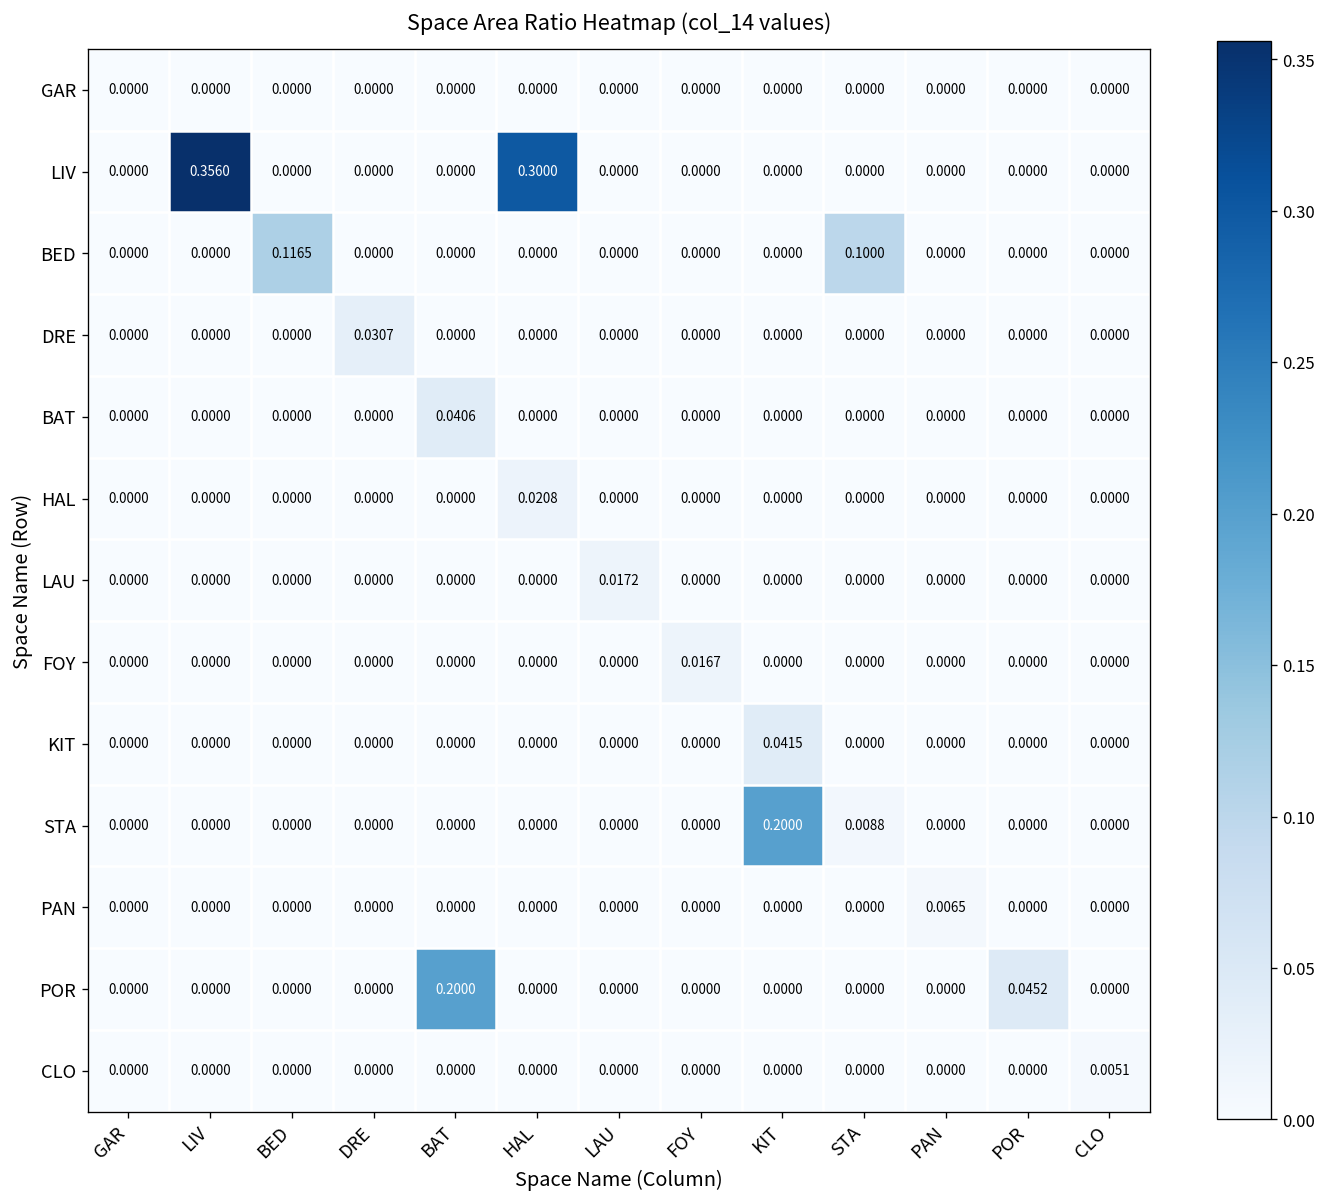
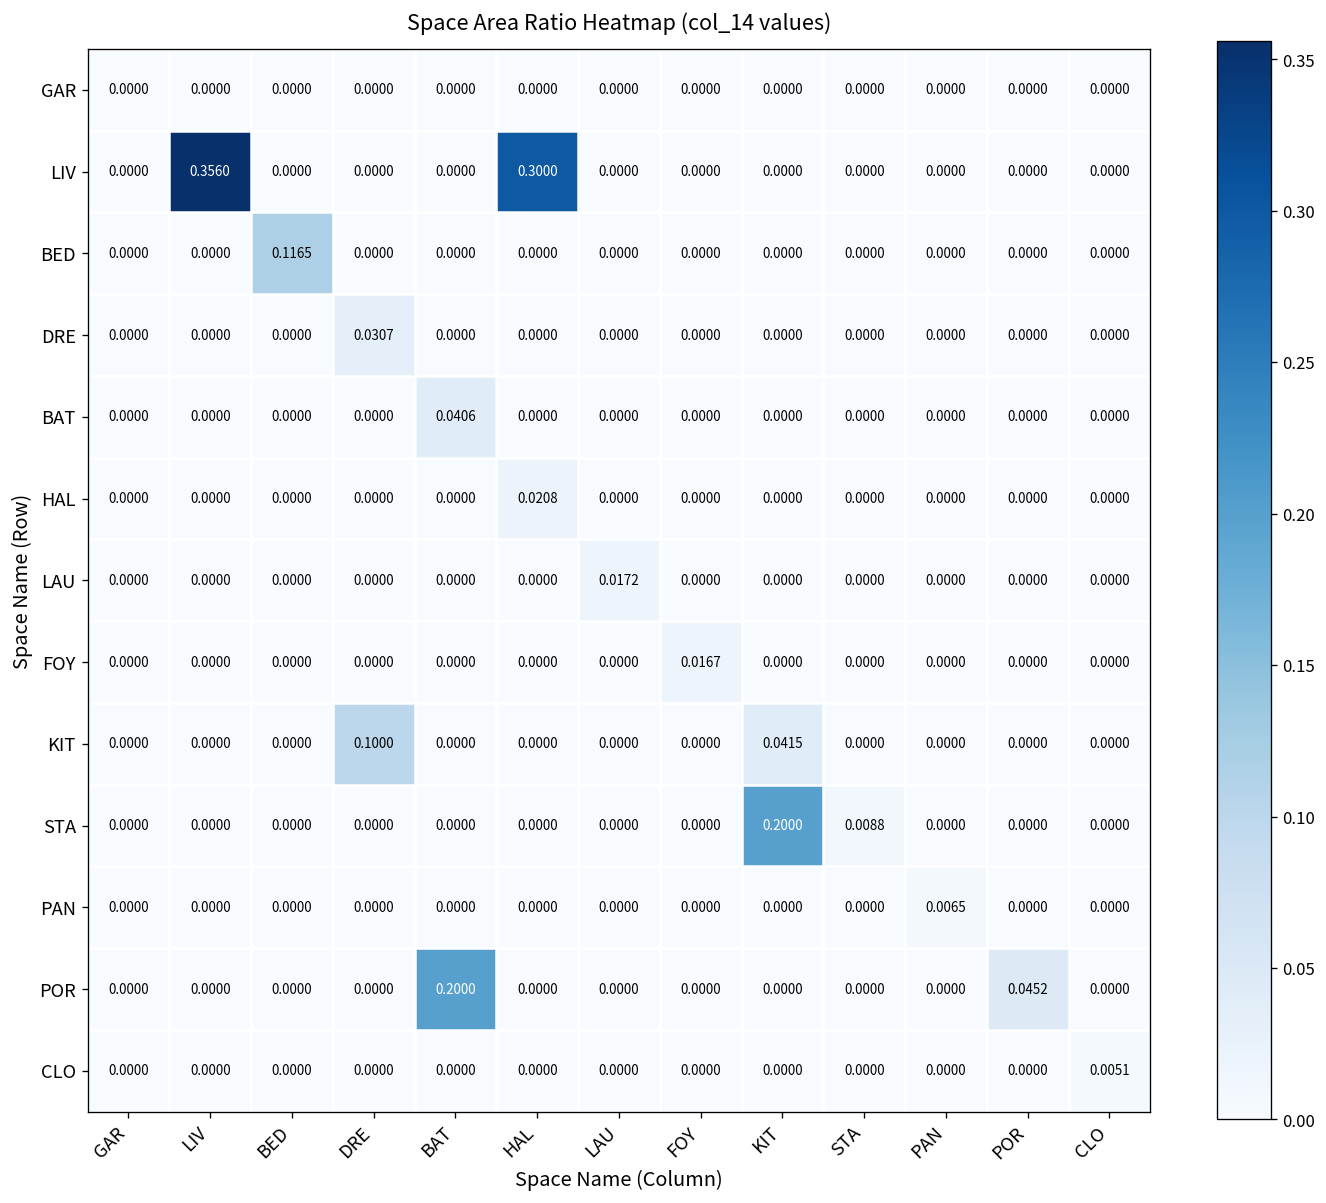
  {
    "GAR": {
      "GAR": 0.0000,
      "LIV": 0.0000,
      "BED": 0.0000,
      "DRE": 0.0000,
      "BAT": 0.0000,
      "HAL": 0.0000,
      "LAU": 0.0000,
      "FOY": 0.0000,
      "KIT": 0.0000,
      "STA": 0.0000,
      "PAN": 0.0000,
      "POR": 0.0000,
      "CLO": 0.0000
    },
    "LIV": {
      "GAR": 0.0000,
      "LIV": 0.3560,
      "BED": 0.0000,
      "DRE": 0.0000,
      "BAT": 0.0000,
      "HAL": 0.3000,
      "LAU": 0.0000,
      "FOY": 0.0000,
      "KIT": 0.0000,
      "STA": 0.0000,
      "PAN": 0.0000,
      "POR": 0.0000,
      "CLO": 0.0000
    },
    "BED": {
      "GAR": 0.0000,
      "LIV": 0.0000,
      "BED": 0.1165,
      "DRE": 0.0000,
      "BAT": 0.0000,
      "HAL": 0.0000,
      "LAU": 0.0000,
      "FOY": 0.0000,
      "KIT": 0.0000,
-     "STA": 0.1000,
+     "STA": 0.0000,
      "PAN": 0.0000,
      "POR": 0.0000,
      "CLO": 0.0000
    },
    "DRE": {
      "GAR": 0.0000,
      "LIV": 0.0000,
      "BED": 0.0000,
      "DRE": 0.0307,
      "BAT": 0.0000,
      "HAL": 0.0000,
      "LAU": 0.0000,
      "FOY": 0.0000,
      "KIT": 0.0000,
      "STA": 0.0000,
      "PAN": 0.0000,
      "POR": 0.0000,
      "CLO": 0.0000
    },
    "BAT": {
      "GAR": 0.0000,
      "LIV": 0.0000,
      "BED": 0.0000,
      "DRE": 0.0000,
      "BAT": 0.0406,
      "HAL": 0.0000,
      "LAU": 0.0000,
      "FOY": 0.0000,
      "KIT": 0.0000,
      "STA": 0.0000,
      "PAN": 0.0000,
      "POR": 0.0000,
      "CLO": 0.0000
    },
    "HAL": {
      "GAR": 0.0000,
      "LIV": 0.0000,
      "BED": 0.0000,
      "DRE": 0.0000,
      "BAT": 0.0000,
      "HAL": 0.0208,
      "LAU": 0.0000,
      "FOY": 0.0000,
      "KIT": 0.0000,
      "STA": 0.0000,
      "PAN": 0.0000,
      "POR": 0.0000,
      "CLO": 0.0000
    },
    "LAU": {
      "GAR": 0.0000,
      "LIV": 0.0000,
      "BED": 0.0000,
      "DRE": 0.0000,
      "BAT": 0.0000,
      "HAL": 0.0000,
      "LAU": 0.0172,
      "FOY": 0.0000,
      "KIT": 0.0000,
      "STA": 0.0000,
      "PAN": 0.0000,
      "POR": 0.0000,
      "CLO": 0.0000
    },
    "FOY": {
      "GAR": 0.0000,
      "LIV": 0.0000,
      "BED": 0.0000,
      "DRE": 0.0000,
      "BAT": 0.0000,
      "HAL": 0.0000,
      "LAU": 0.0000,
      "FOY": 0.0167,
      "KIT": 0.0000,
      "STA": 0.0000,
      "PAN": 0.0000,
      "POR": 0.0000,
      "CLO": 0.0000
    },
    "KIT": {
      "GAR": 0.0000,
      "LIV": 0.0000,
      "BED": 0.0000,
-     "DRE": 0.0000,
+     "DRE": 0.1000,
      "BAT": 0.0000,
      "HAL": 0.0000,
      "LAU": 0.0000,
      "FOY": 0.0000,
      "KIT": 0.0415,
      "STA": 0.0000,
      "PAN": 0.0000,
      "POR": 0.0000,
      "CLO": 0.0000
    },
    "STA": {
      "GAR": 0.0000,
      "LIV": 0.0000,
      "BED": 0.0000,
      "DRE": 0.0000,
      "BAT": 0.0000,
      "HAL": 0.0000,
      "LAU": 0.0000,
      "FOY": 0.0000,
      "KIT": 0.2000,
      "STA": 0.0088,
      "PAN": 0.0000,
      "POR": 0.0000,
      "CLO": 0.0000
    },
    "PAN": {
      "GAR": 0.0000,
      "LIV": 0.0000,
      "BED": 0.0000,
      "DRE": 0.0000,
      "BAT": 0.0000,
      "HAL": 0.0000,
      "LAU": 0.0000,
      "FOY": 0.0000,
      "KIT": 0.0000,
      "STA": 0.0000,
      "PAN": 0.0065,
      "POR": 0.0000,
      "CLO": 0.0000
    },
    "POR": {
      "GAR": 0.0000,
      "LIV": 0.0000,
      "BED": 0.0000,
      "DRE": 0.0000,
      "BAT": 0.2000,
      "HAL": 0.0000,
      "LAU": 0.0000,
      "FOY": 0.0000,
      "KIT": 0.0000,
      "STA": 0.0000,
      "PAN": 0.0000,
      "POR": 0.0452,
      "CLO": 0.0000
    },
    "CLO": {
      "GAR": 0.0000,
      "LIV": 0.0000,
      "BED": 0.0000,
      "DRE": 0.0000,
      "BAT": 0.0000,
      "HAL": 0.0000,
      "LAU": 0.0000,
      "FOY": 0.0000,
      "KIT": 0.0000,
      "STA": 0.0000,
      "PAN": 0.0000,
      "POR": 0.0000,
      "CLO": 0.0051
    }
  }
